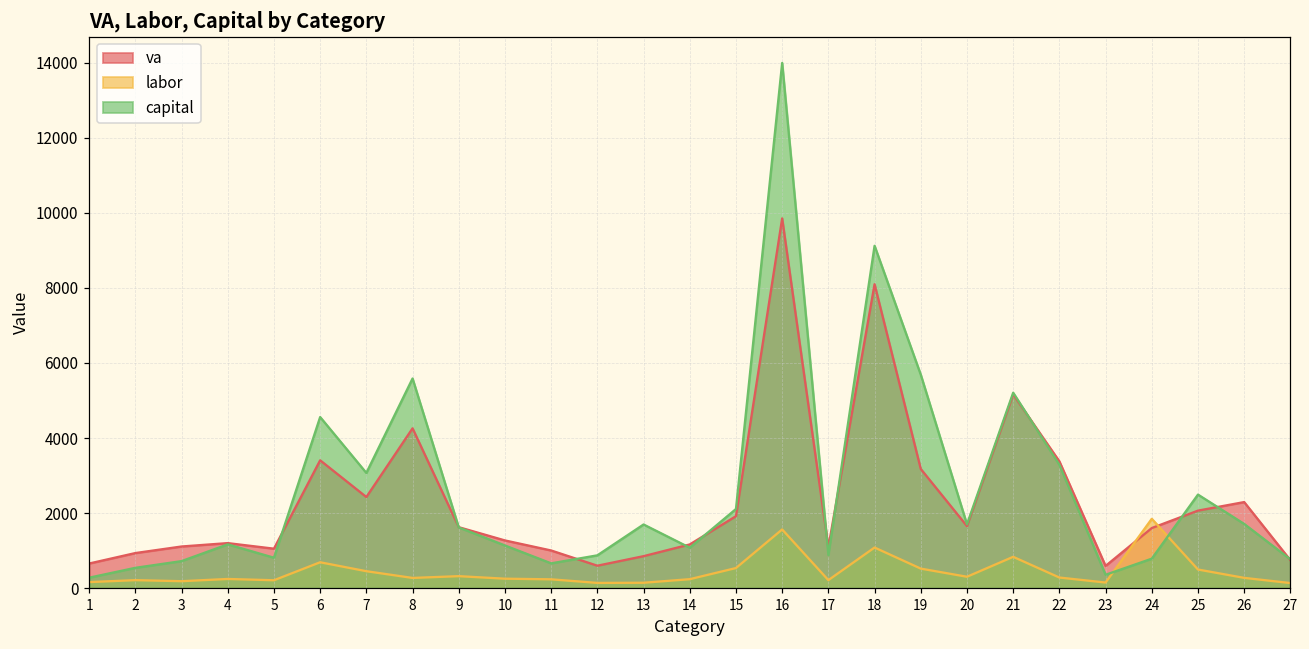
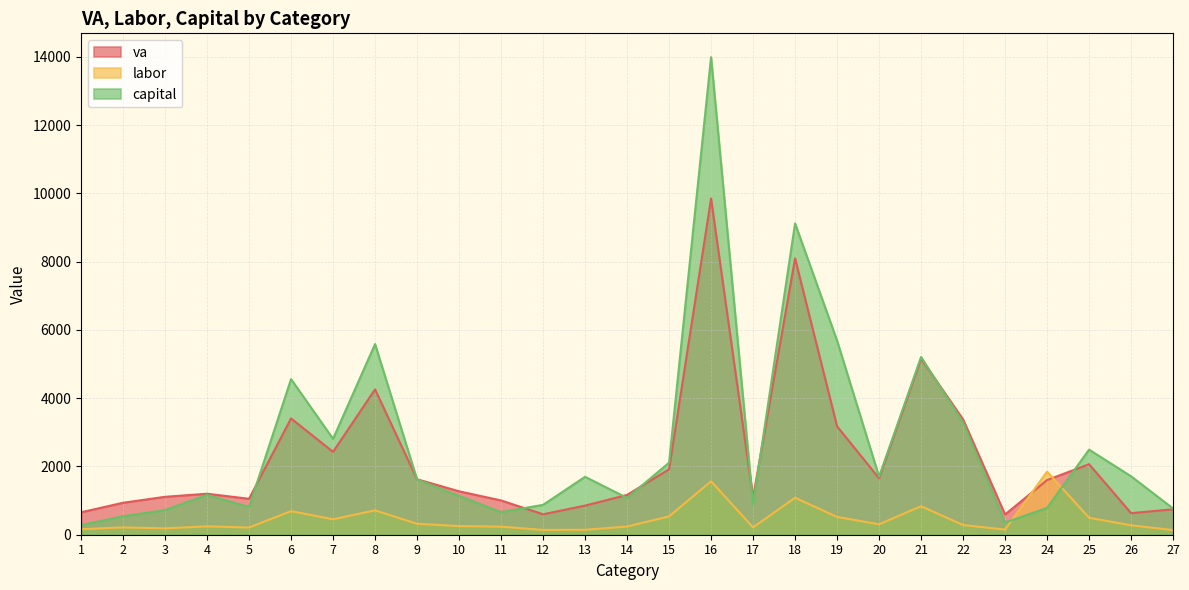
  {
    "va": {
      "1": 700,
      "2": 900,
      "3": 1100,
      "5": 1100,
      "6": 3400,
      "7": 2400,
      "8": 4300,
      "10": 1300,
      "11": 1000,
      "12": 600,
      "13": 900,
      "14": 1200,
      "15": 1900,
      "16": 9800,
      "17": 1100,
      "18": 8100,
      "19": 3200,
      "22": 3400,
      "23": 600,
      "24": 1600,
      "25": 2100,
-     "26": 2300
+     "26": 600
    },
    "labor": {
      "1": 200,
      "2": 200,
      "3": 200,
      "4": 200,
      "5": 200,
      "6": 700,
      "7": 500,
-     "8": 300,
+     "8": 700,
      "9": 300,
      "10": 300,
      "11": 200,
      "12": 100,
      "13": 100,
      "14": 200,
      "15": 500,
      "16": 1600,
      "17": 200,
      "18": 1100,
      "19": 500,
      "20": 300,
      "21": 800,
      "22": 300,
      "23": 200,
      "24": 1800,
      "25": 500,
      "26": 300,
      "27": 100
    },
    "capital": {
      "1": 300,
      "2": 500,
      "3": 700,
      "5": 800,
      "6": 4600,
-     "7": 3100,
+     "7": 2800,
      "8": 5600,
      "10": 1100,
      "11": 700,
      "12": 900,
      "13": 1700,
      "14": 1100,
      "15": 2100,
      "16": 14000,
      "17": 900,
      "18": 9100,
      "19": 5700,
      "22": 3300,
      "23": 400,
      "24": 800,
      "25": 2500,
      "26": 1700
    }
  }
